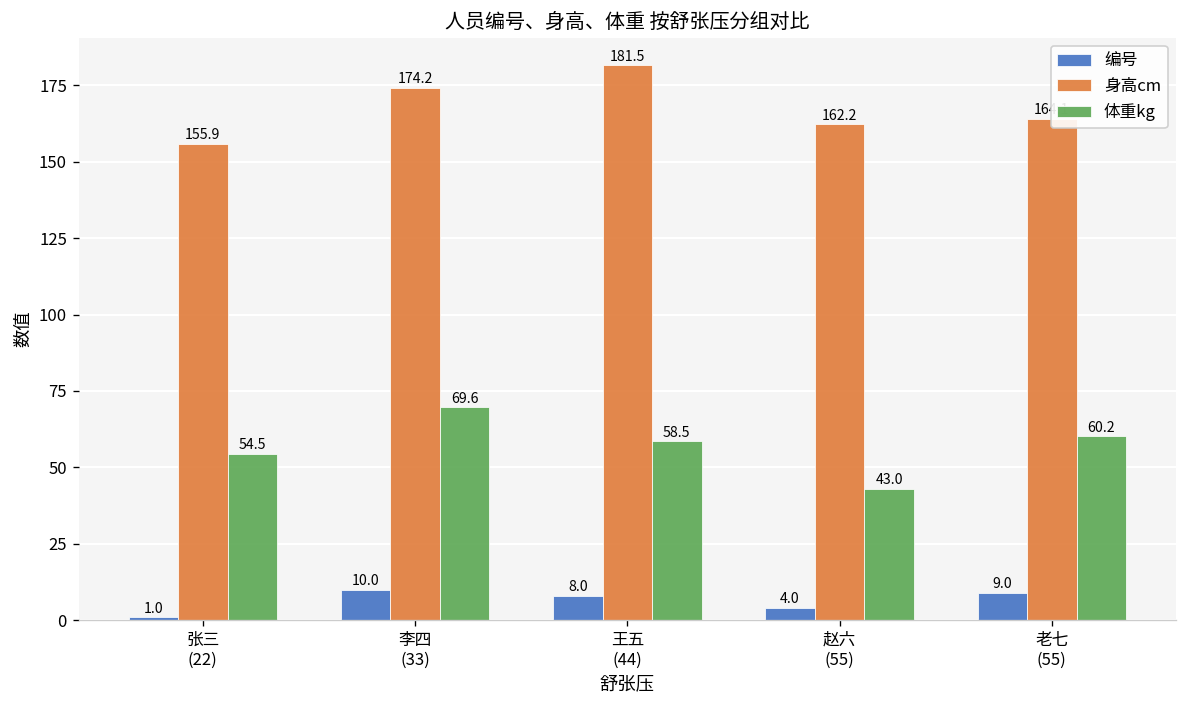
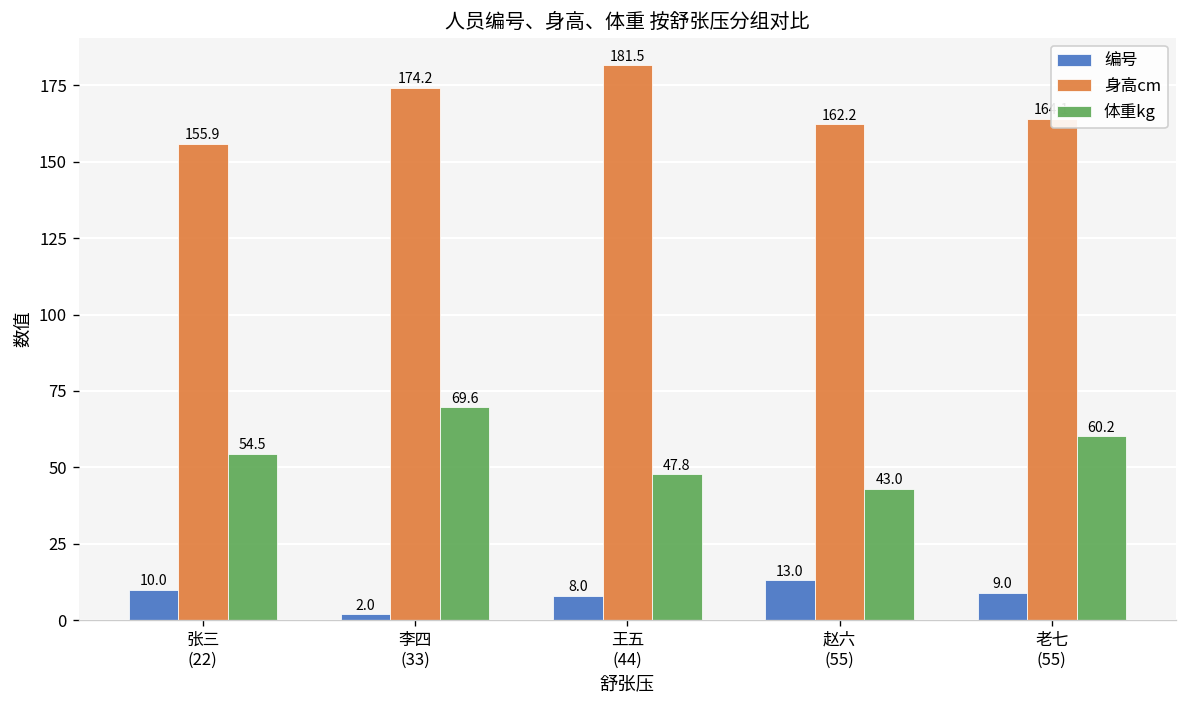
  {
    "编号": {
-     "张三 (22)": 1.0,
-     "李四 (33)": 10.0,
+     "张三 (22)": 10.0,
+     "李四 (33)": 2.0,
      "王五 (44)": 8.0,
-     "赵六 (55)": 4.0,
+     "赵六 (55)": 13.0,
      "老七 (55)": 9.0
    },
    "身高cm": {
      "张三 (22)": 155.9,
      "李四 (33)": 174.2,
      "王五 (44)": 181.5,
      "赵六 (55)": 162.2
    },
    "体重kg": {
      "张三 (22)": 54.5,
      "李四 (33)": 69.6,
-     "王五 (44)": 58.5,
+     "王五 (44)": 47.8,
      "赵六 (55)": 43.0,
      "老七 (55)": 60.2
    }
  }
